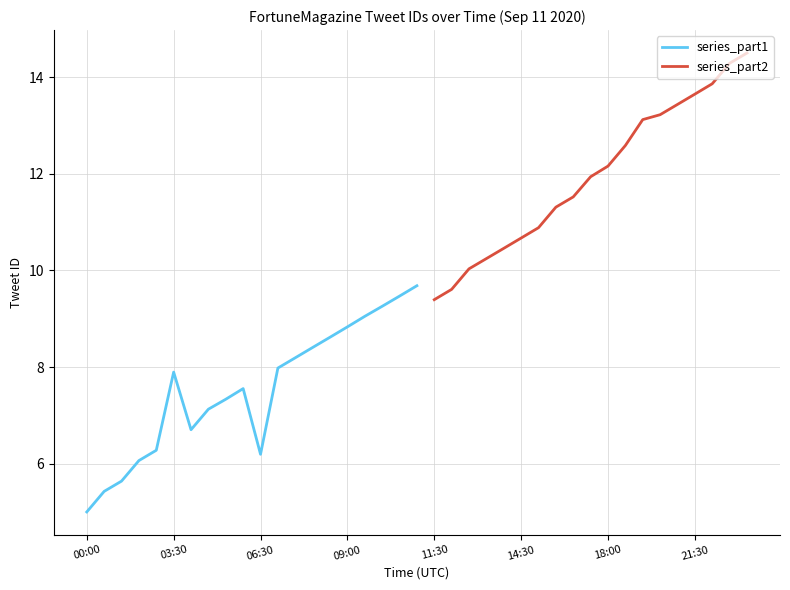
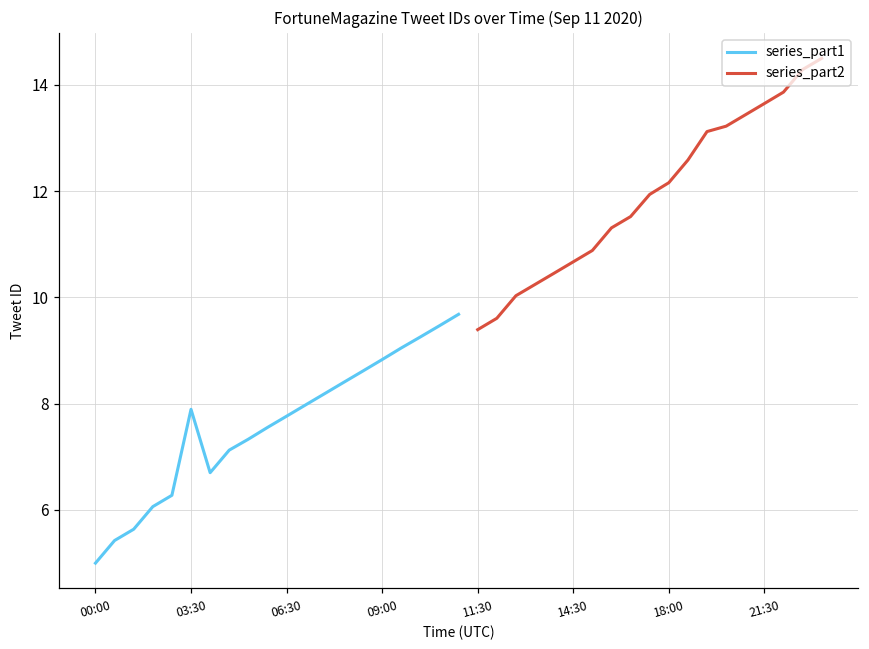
  {
    "series_part1": {
      "00:00": 5.0,
      "03:30": 7.9,
-     "06:30": 6.2,
+     "06:30": 7.8,
      "09:00": 8.8
    },
    "series_part2": {
      "11:30": 9.4,
      "14:30": 10.7,
      "18:00": 12.2,
      "21:30": 13.6
    }
  }
